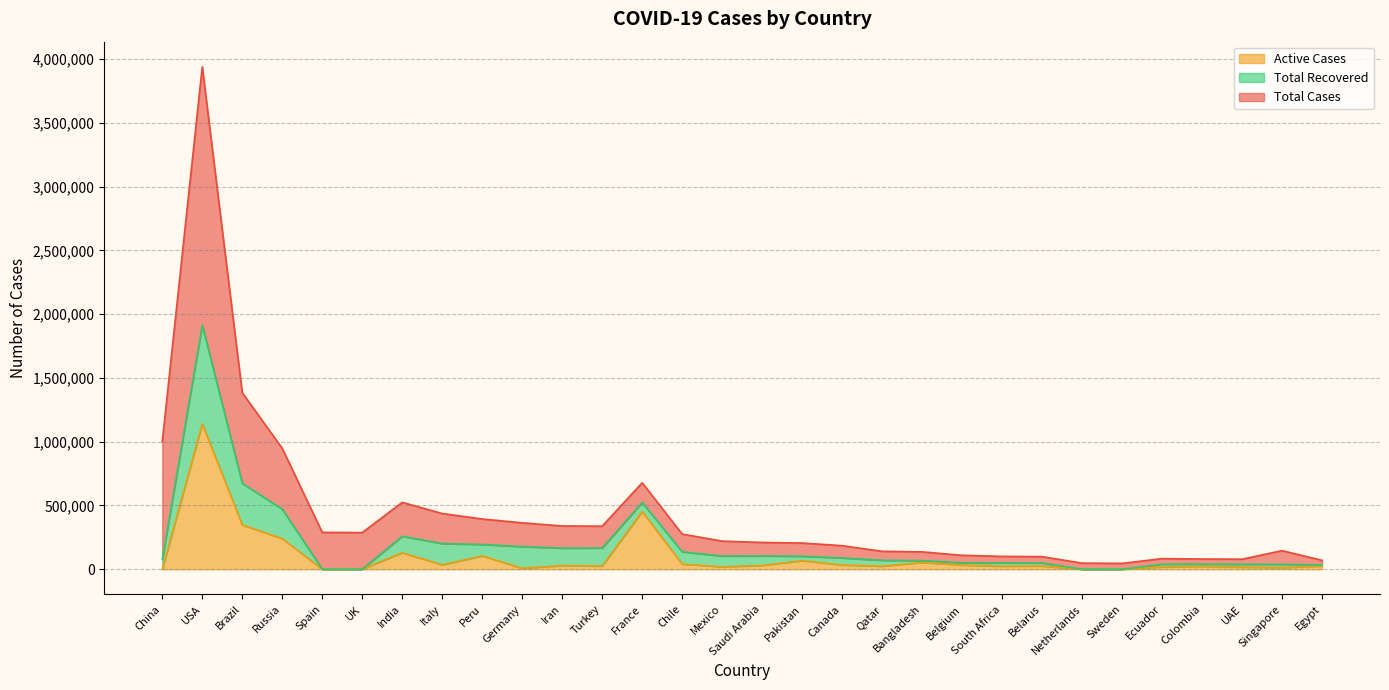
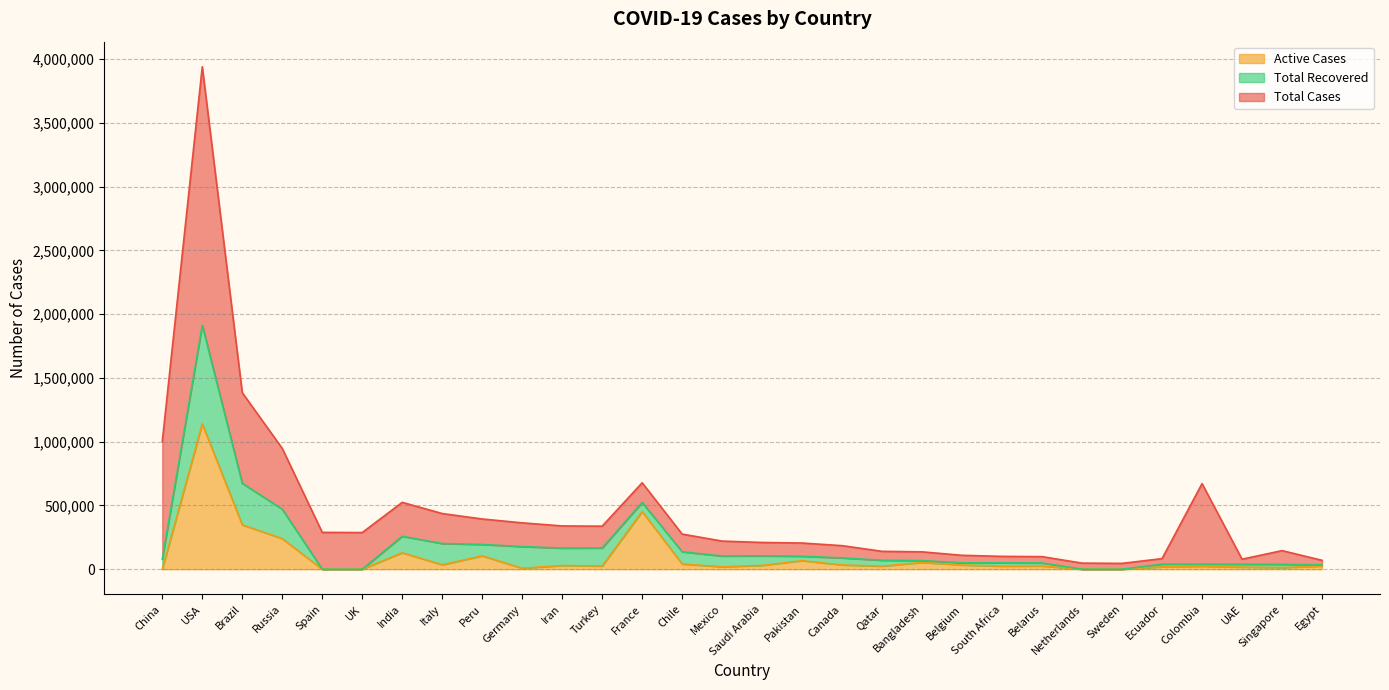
  {
    "Active Cases": {
      "China": "0",
      "USA": "1,140,000",
      "Brazil": "350,000",
      "Russia": "240,000",
      "India": "130,000",
      "Italy": "30,000",
      "Peru": "100,000",
      "Germany": "10,000",
      "Iran": "30,000",
      "Turkey": "30,000",
      "France": "450,000",
      "Chile": "40,000",
      "Mexico": "20,000",
      "Saudi Arabia": "30,000",
      "Pakistan": "70,000",
      "Canada": "30,000",
      "Qatar": "20,000",
      "South Africa": "20,000",
      "Belarus": "30,000",
      "Ecuador": "20,000",
      "UAE": "20,000",
      "Singapore": "10,000"
    },
    "Total Recovered": {
      "China": "80,000",
      "USA": "770,000",
      "Brazil": "330,000",
      "Russia": "230,000",
      "India": "130,000",
      "Italy": "170,000",
      "Peru": "90,000",
      "Germany": "170,000",
      "Iran": "140,000",
      "Turkey": "140,000",
      "France": "70,000",
      "Chile": "100,000",
      "Mexico": "80,000",
      "Saudi Arabia": "70,000",
      "Pakistan": "30,000",
      "Canada": "60,000",
      "Qatar": "50,000",
      "South Africa": "30,000",
      "Belarus": "20,000",
      "Ecuador": "20,000",
      "UAE": "20,000",
      "Singapore": "30,000"
    },
    "Total Cases": {
      "China": "920,000",
      "USA": "2,030,000",
      "Brazil": "710,000",
      "Russia": "480,000",
      "Spain": "290,000",
      "UK": "290,000",
      "India": "270,000",
      "Italy": "240,000",
      "Peru": "200,000",
      "Germany": "190,000",
      "Iran": "170,000",
      "Turkey": "170,000",
      "France": "150,000",
      "Chile": "140,000",
      "Mexico": "120,000",
      "Saudi Arabia": "110,000",
      "Pakistan": "100,000",
      "Canada": "100,000",
      "Qatar": "70,000",
      "Bangladesh": "70,000",
      "Belgium": "60,000",
      "South Africa": "50,000",
      "Belarus": "50,000",
      "Netherlands": "50,000",
      "Sweden": "50,000",
      "Ecuador": "40,000",
-     "Colombia": "40,000",
+     "Colombia": "630,000",
      "UAE": "40,000",
      "Singapore": "110,000",
      "Egypt": "40,000"
    }
  }
